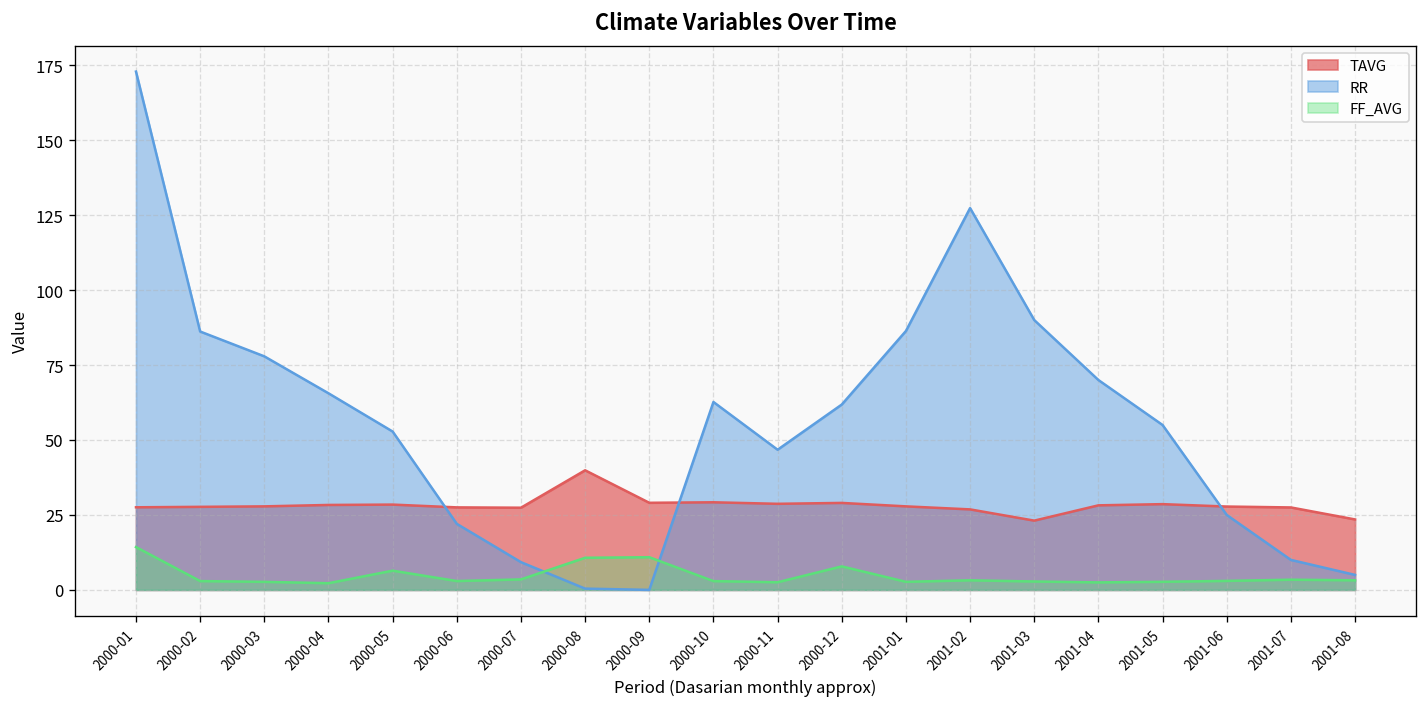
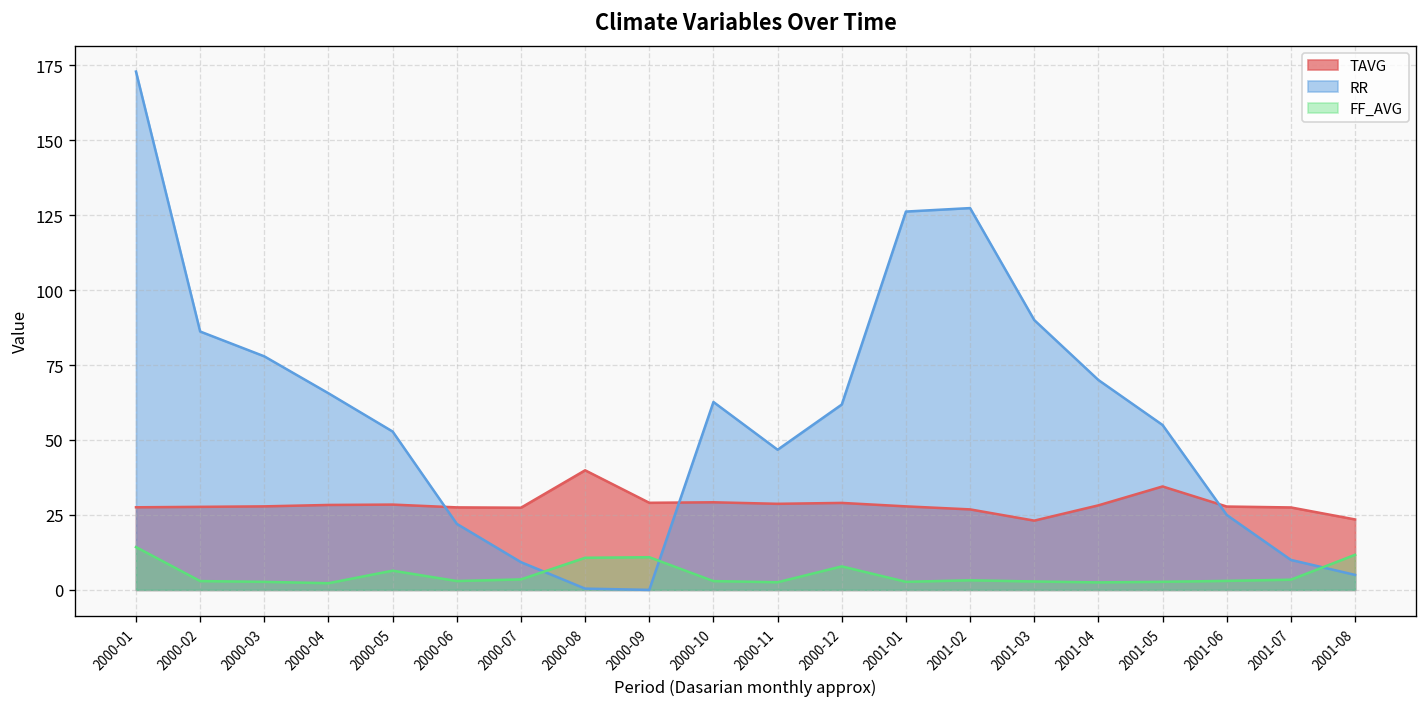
  {
    "TAVG": {
      "2000-01": 28,
      "2000-02": 28,
      "2000-03": 28,
      "2000-04": 28,
      "2000-05": 28,
      "2000-06": 28,
      "2000-07": 27,
      "2000-08": 40,
      "2000-09": 29,
      "2000-10": 29,
      "2000-11": 29,
      "2000-12": 29,
      "2001-01": 28,
      "2001-02": 27,
      "2001-03": 23,
      "2001-04": 28,
-     "2001-05": 29,
+     "2001-05": 35,
      "2001-06": 28,
      "2001-07": 28,
      "2001-08": 24
    },
    "RR": {
      "2000-01": 173,
      "2000-02": 86,
      "2000-03": 78,
      "2000-04": 66,
      "2000-05": 53,
      "2000-06": 22,
      "2000-07": 9,
      "2000-08": 0,
      "2000-09": 0,
      "2000-10": 63,
      "2000-11": 47,
      "2000-12": 62,
-     "2001-01": 86,
+     "2001-01": 126,
      "2001-02": 127,
      "2001-03": 90,
      "2001-04": 70,
      "2001-05": 55,
      "2001-06": 25,
      "2001-07": 10,
      "2001-08": 5
    },
    "FF_AVG": {
      "2000-01": 14,
      "2000-02": 3,
      "2000-03": 3,
      "2000-04": 2,
      "2000-05": 6,
      "2000-06": 3,
      "2000-07": 4,
      "2000-08": 11,
      "2000-09": 11,
      "2000-10": 3,
      "2000-11": 3,
      "2000-12": 8,
      "2001-01": 3,
      "2001-02": 3,
      "2001-03": 3,
      "2001-04": 3,
      "2001-05": 3,
      "2001-06": 3,
      "2001-07": 3,
-     "2001-08": 3
+     "2001-08": 12
    }
  }
